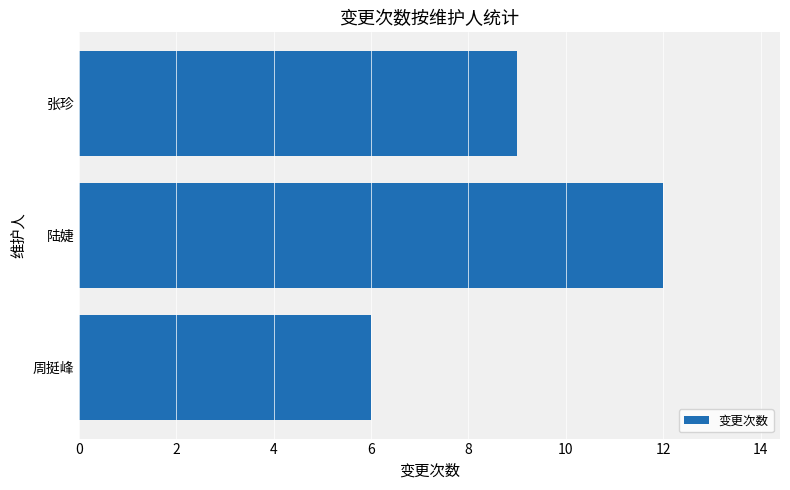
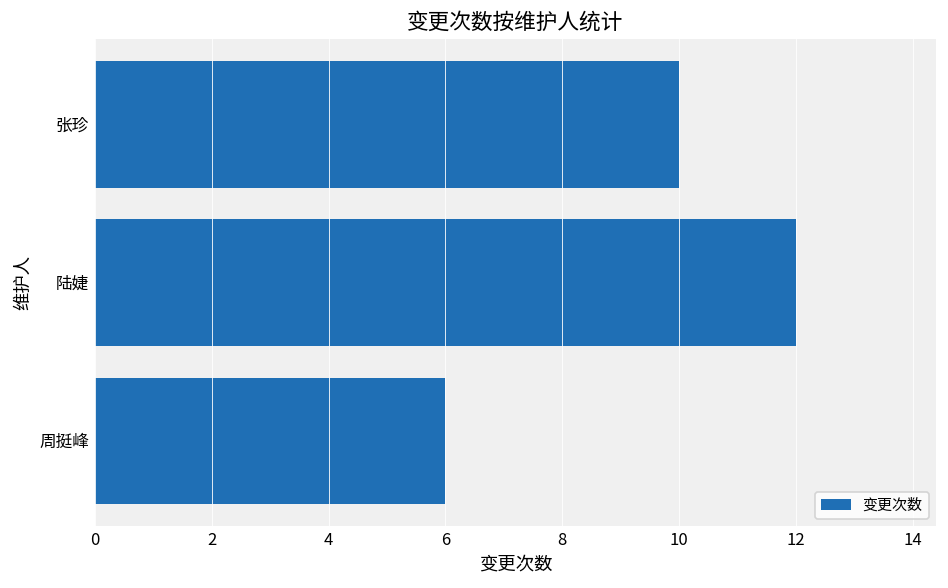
  {
-   "张珍": 9,
+   "张珍": 10,
    "陆婕": 12,
    "周挺峰": 6
  }
